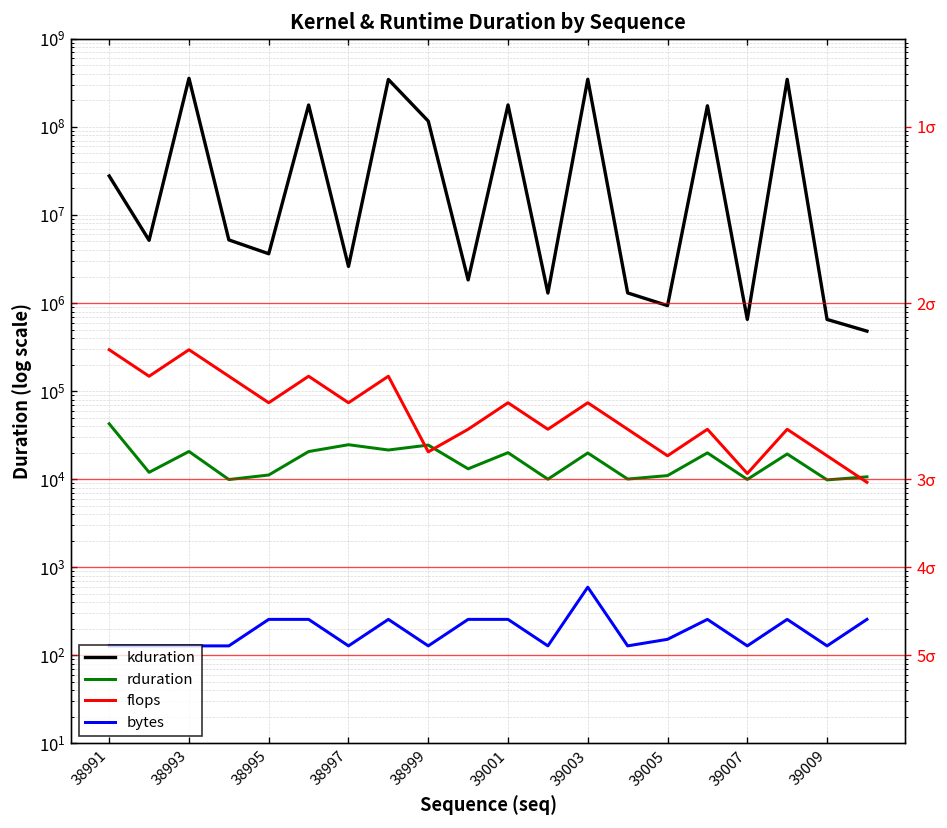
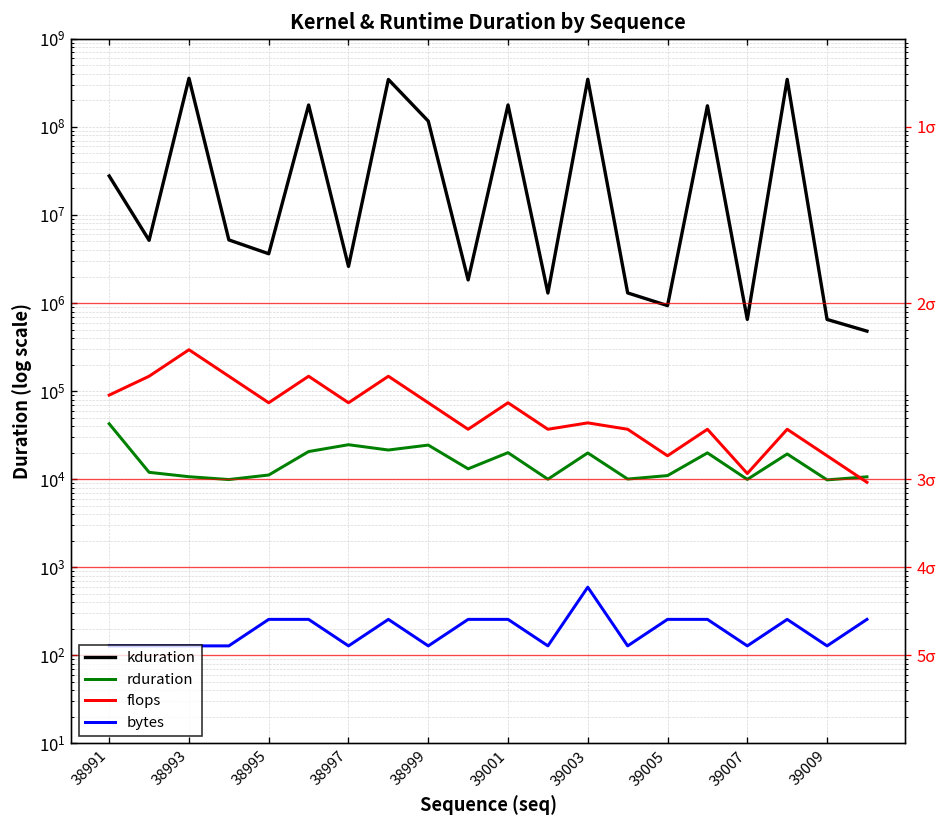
  {
    "kduration": {
      "38991": 28000000,
      "38993": 400000000,
      "38995": 4000000,
      "38997": 2600000,
      "38999": 120000000,
      "39001": 180000000,
      "39003": 300000000,
      "39005": 900000,
      "39007": 700000,
      "39009": 700000
    },
    "rduration": {
      "38991": 40000,
-     "38993": 21000,
+     "38993": 11000,
      "38995": 11000,
      "38997": 25000,
      "38999": 24000,
      "39001": 20000,
      "39003": 20000,
      "39005": 11000,
      "39007": 10000,
      "39009": 10000
    },
    "flops": {
-     "38991": 290000,
+     "38991": 90000,
      "38993": 290000,
      "38995": 70000,
      "38997": 70000,
-     "38999": 20000,
+     "38999": 70000,
      "39001": 70000,
-     "39003": 70000,
+     "39003": 40000,
      "39005": 18000,
      "39007": 12000,
      "39009": 18000
    },
    "bytes": {
      "38995": 260,
      "38997": 130,
      "38999": 130,
      "39001": 260,
      "39003": 600,
-     "39005": 150,
+     "39005": 260,
      "39007": 130,
      "39009": 130
    }
  }
